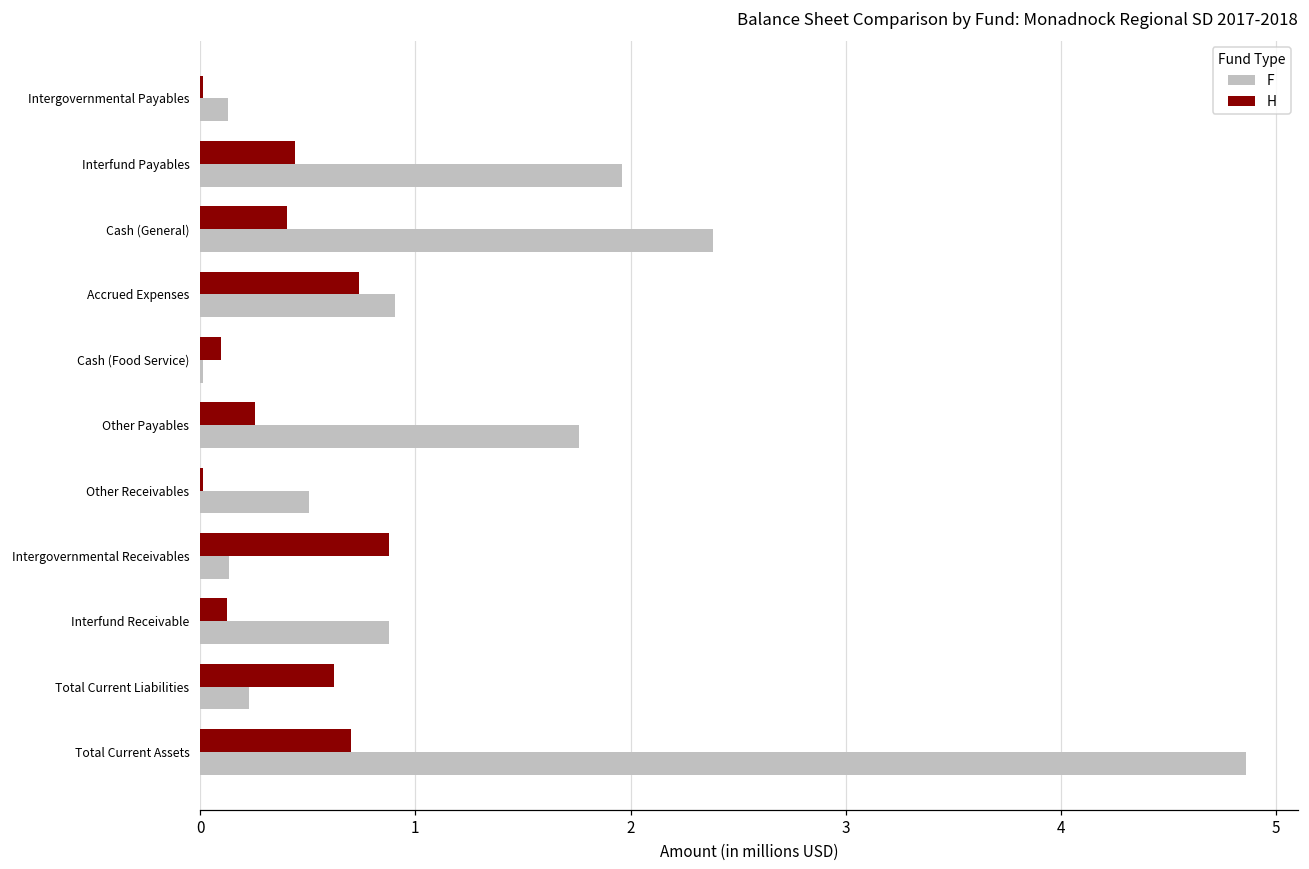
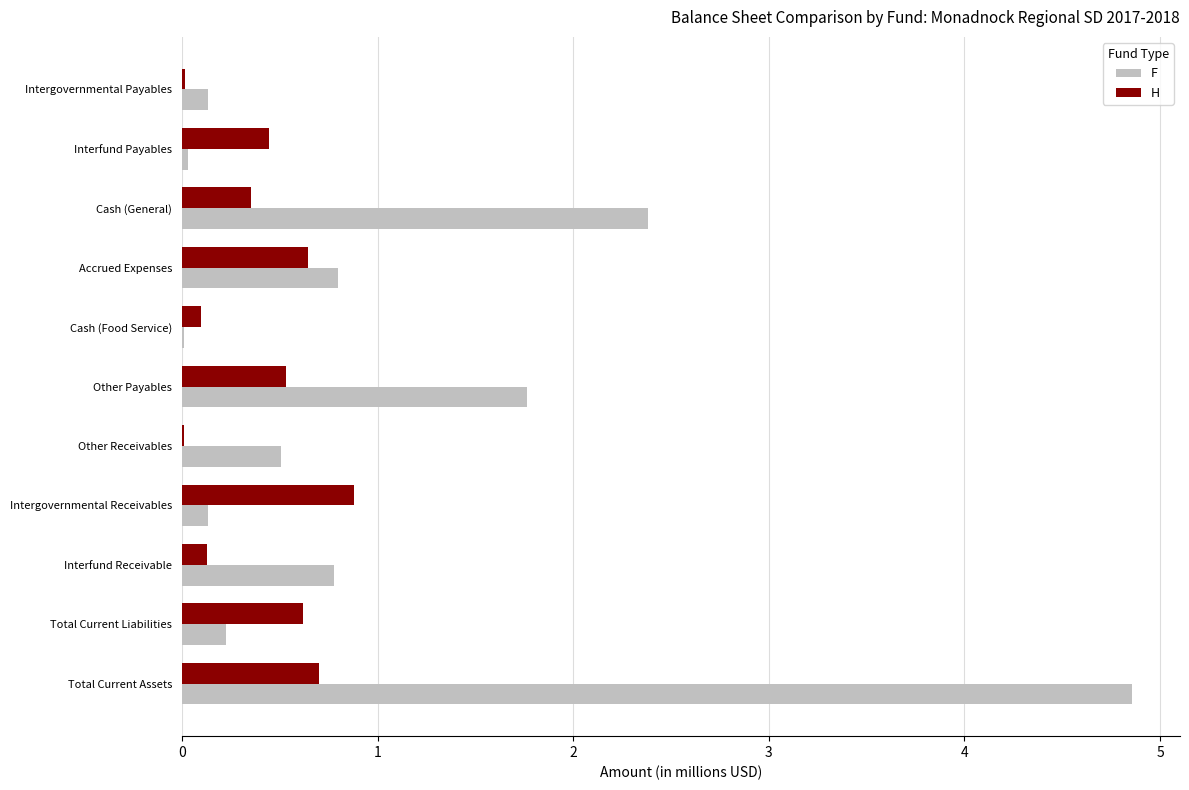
  {
    "F": {
      "Intergovernmental Payables": 0.13,
-     "Interfund Payables": 1.96,
+     "Interfund Payables": 0.03,
      "Cash (General)": 2.38,
-     "Accrued Expenses": 0.91,
+     "Accrued Expenses": 0.80,
      "Other Payables": 1.76,
      "Other Receivables": 0.51,
      "Intergovernmental Receivables": 0.13,
-     "Interfund Receivable": 0.88,
+     "Interfund Receivable": 0.78,
      "Total Current Liabilities": 0.23,
      "Total Current Assets": 4.86
    },
    "H": {
      "Intergovernmental Payables": 0.02,
      "Interfund Payables": 0.44,
-     "Cash (General)": 0.40,
-     "Accrued Expenses": 0.74,
+     "Cash (General)": 0.35,
+     "Accrued Expenses": 0.65,
      "Cash (Food Service)": 0.10,
-     "Other Payables": 0.26,
+     "Other Payables": 0.53,
      "Intergovernmental Receivables": 0.88,
      "Interfund Receivable": 0.13,
      "Total Current Liabilities": 0.62,
      "Total Current Assets": 0.70
    }
  }
